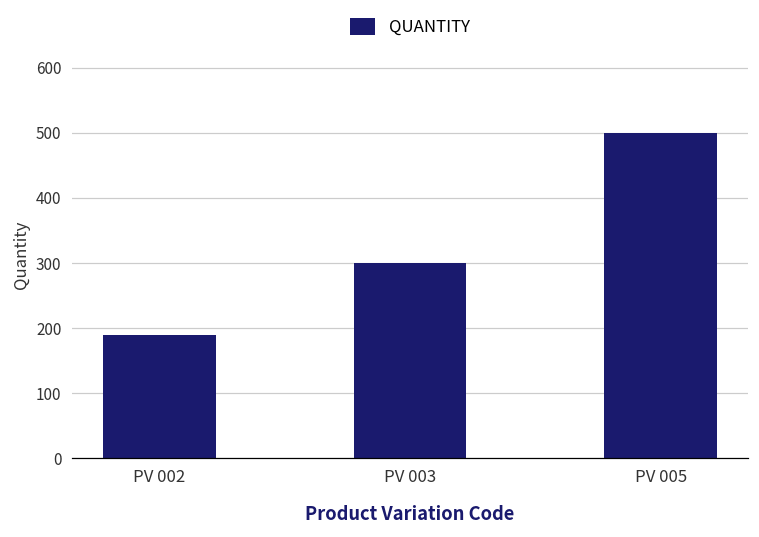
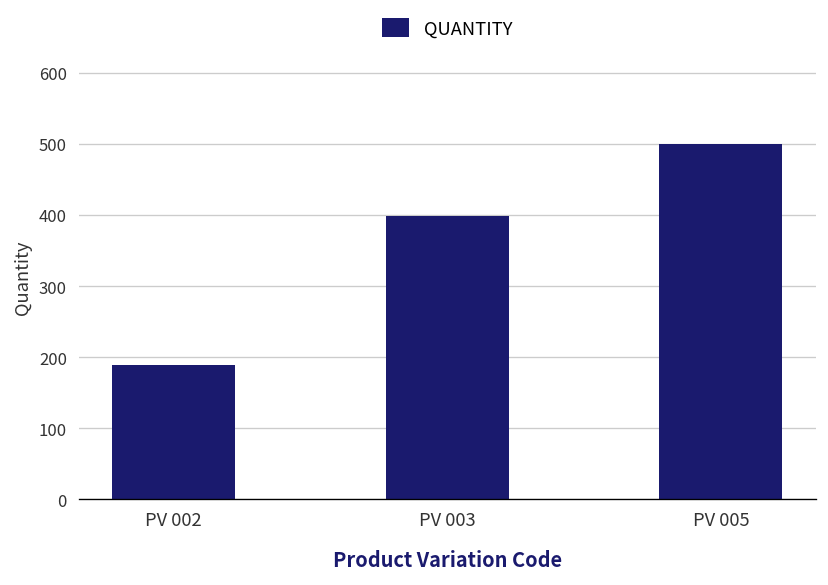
  {
    "PV 002": 190,
-   "PV 003": 300,
+   "PV 003": 400,
    "PV 005": 500
  }
